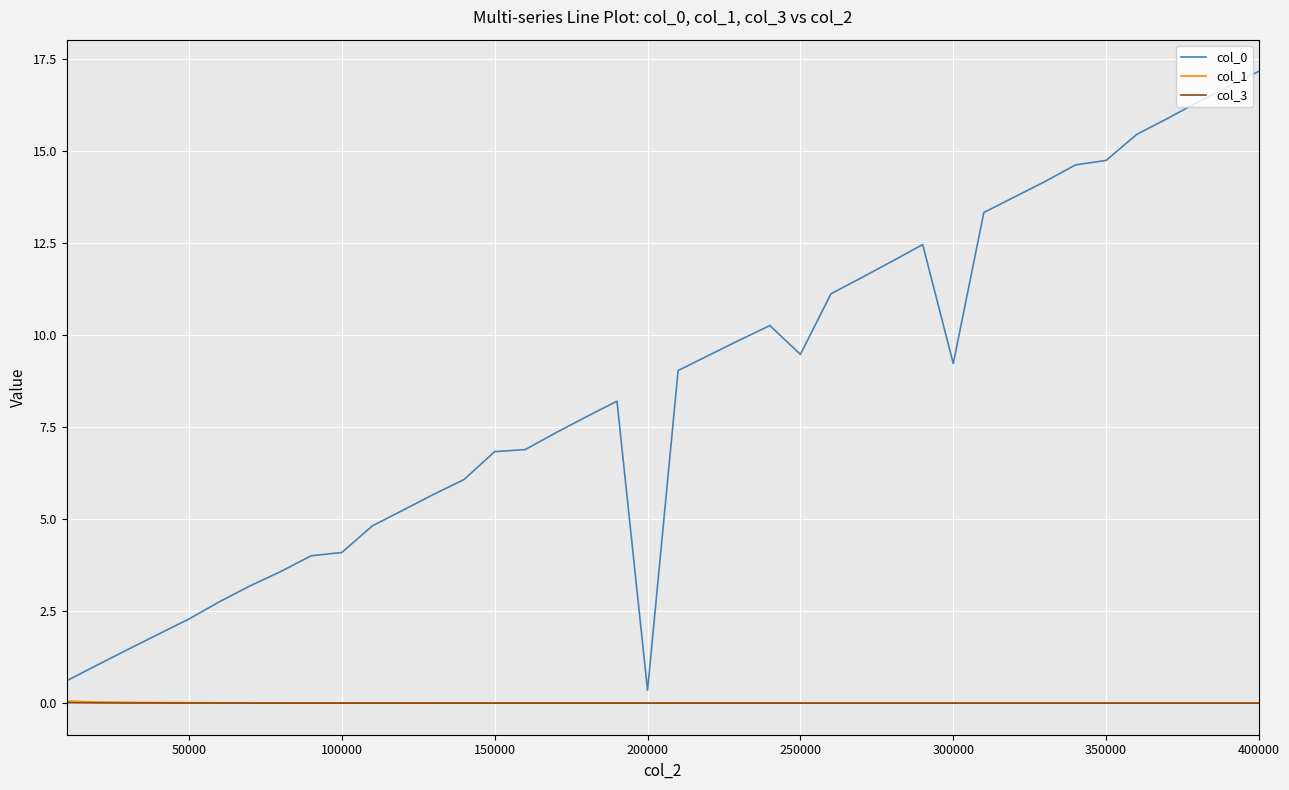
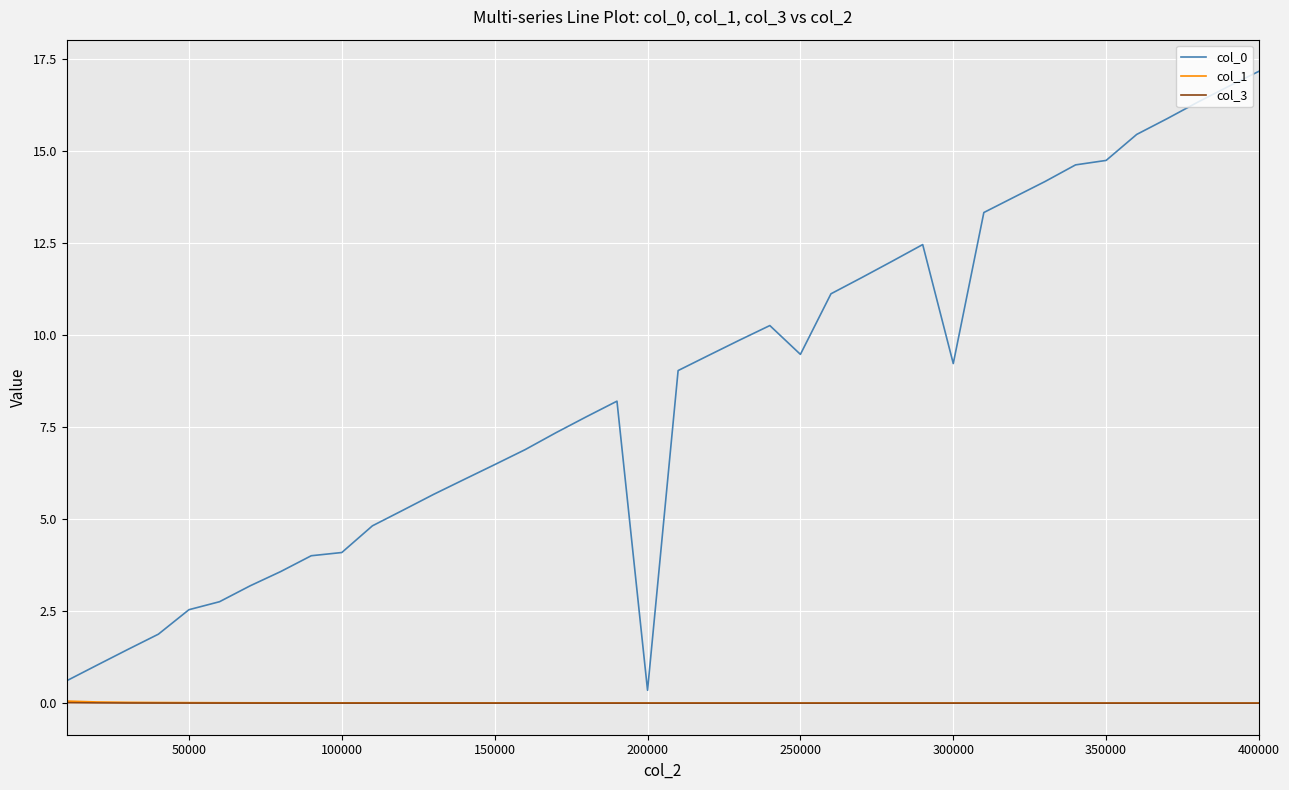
  {
    "col_0": {
-     "50000": 2.3,
+     "50000": 2.5,
      "100000": 4.1,
-     "150000": 6.8,
+     "150000": 6.5,
      "200000": 0.3,
      "250000": 9.5,
      "300000": 9.2,
      "350000": 14.8,
      "400000": 17.2
    }
  }
